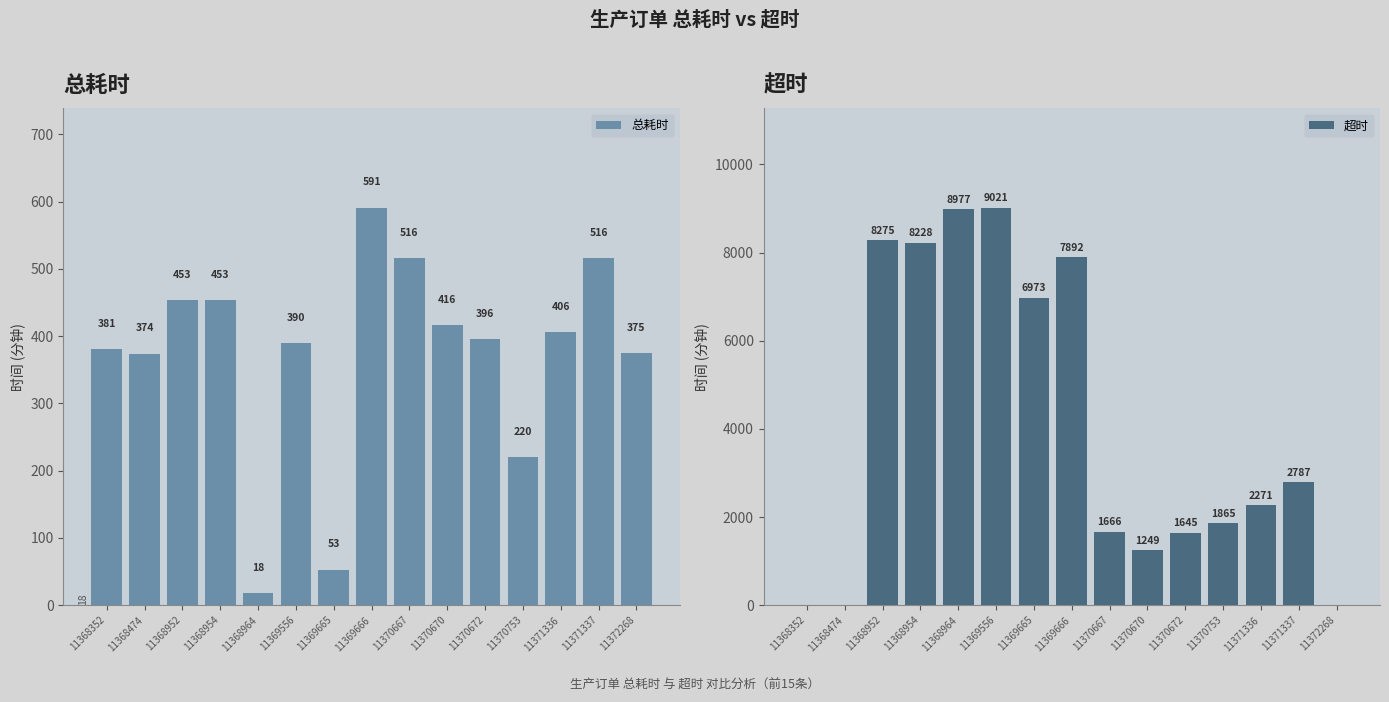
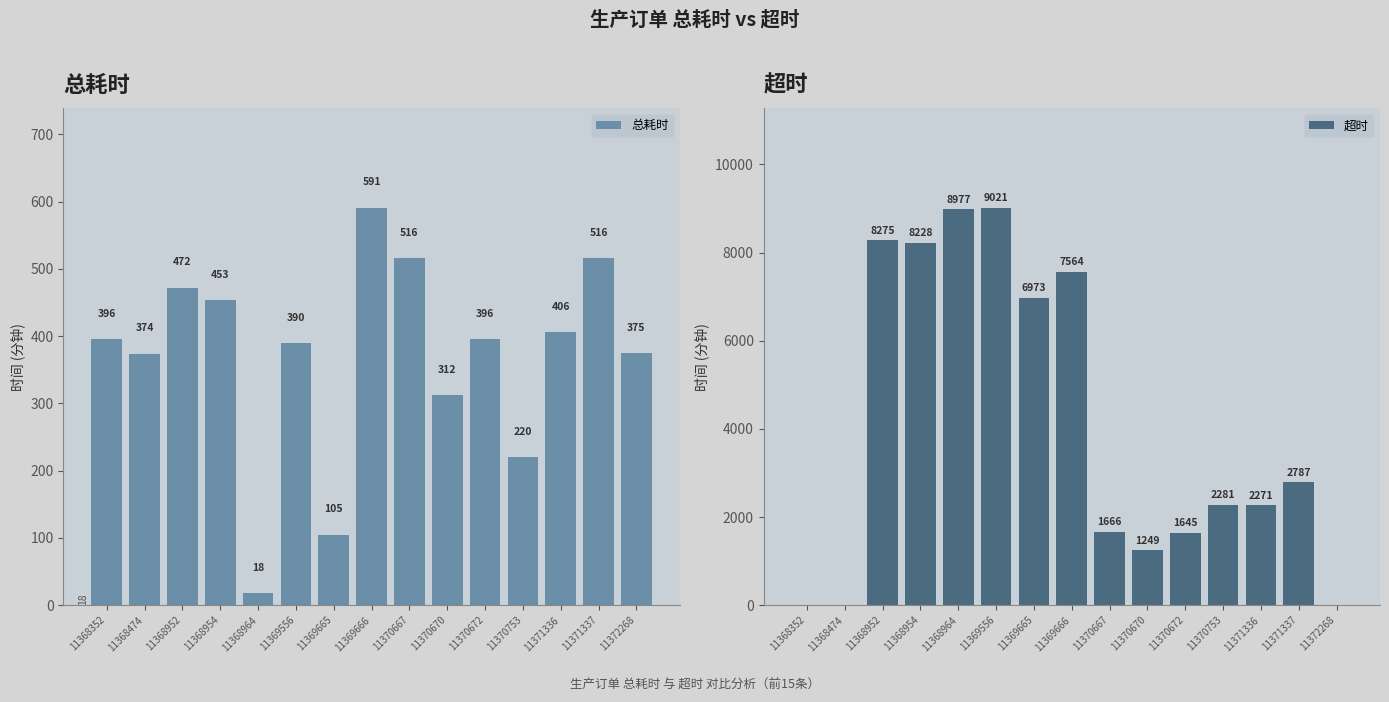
  {
    "总耗时": {
-     "11368352": 381,
+     "11368352": 396,
      "11368474": 374,
-     "11368952": 453,
+     "11368952": 472,
      "11368954": 453,
      "11368964": 18,
      "11369556": 390,
-     "11369665": 53,
+     "11369665": 105,
      "11369666": 591,
      "11370667": 516,
-     "11370670": 416,
+     "11370670": 312,
      "11370672": 396,
      "11370753": 220,
      "11371336": 406,
      "11371337": 516,
      "11372268": 375
    },
    "超时": {
      "11368952": 8275,
      "11368954": 8228,
      "11368964": 8977,
      "11369556": 9021,
      "11369665": 6973,
-     "11369666": 7892,
+     "11369666": 7564,
      "11370667": 1666,
      "11370670": 1249,
      "11370672": 1645,
-     "11370753": 1865,
+     "11370753": 2281,
      "11371336": 2271,
      "11371337": 2787
    }
  }
